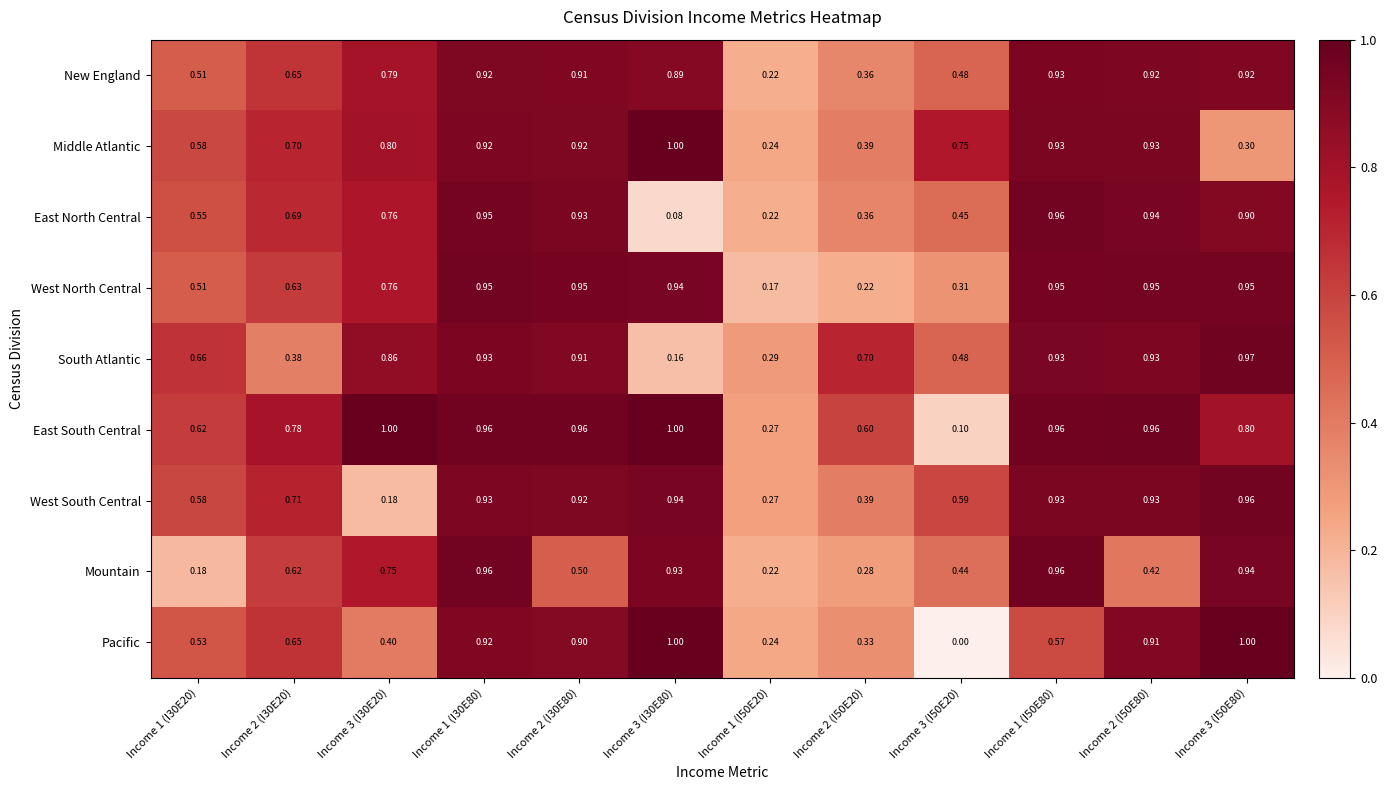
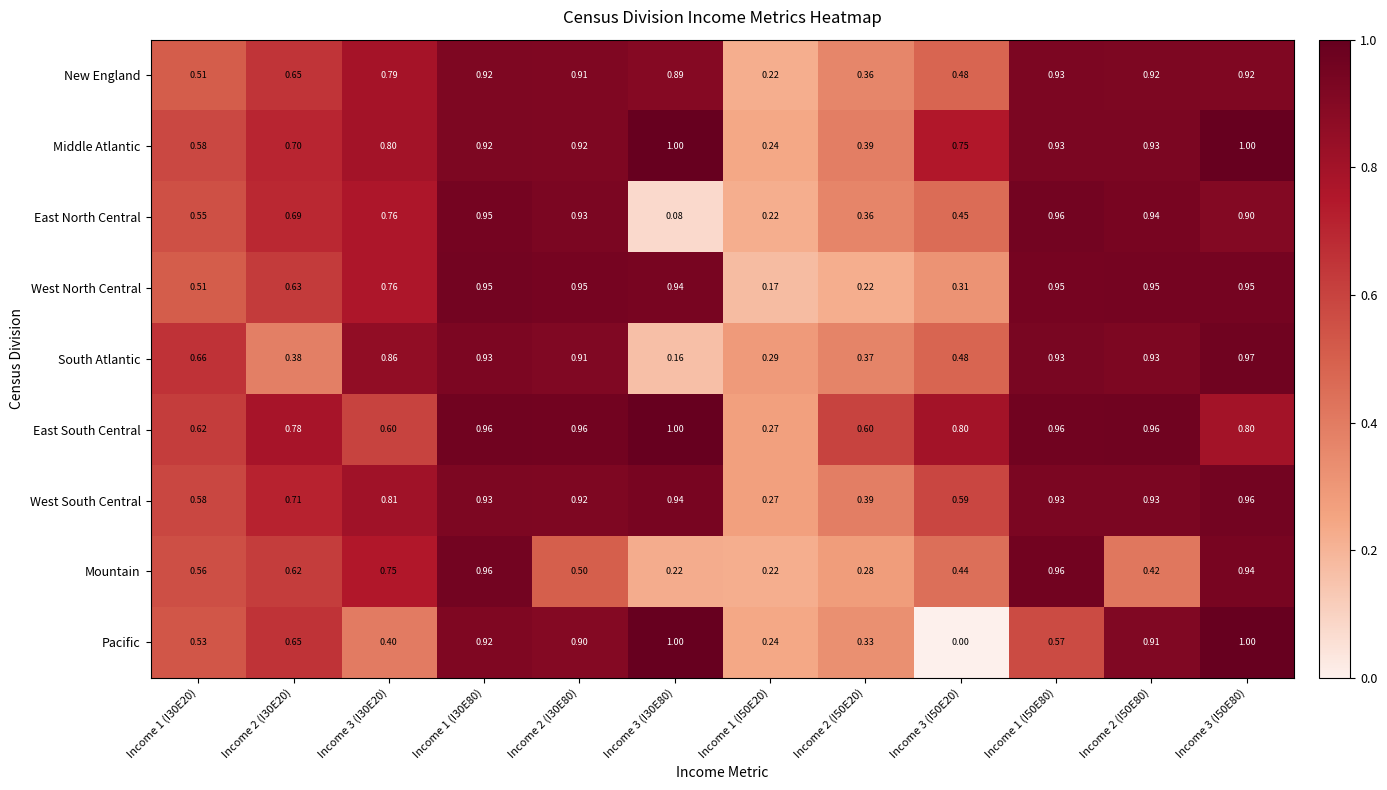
  {
    "New England": {
      "Income 1 (I30E20)": 0.51,
      "Income 2 (I30E20)": 0.65,
      "Income 3 (I30E20)": 0.79,
      "Income 1 (I30E80)": 0.92,
      "Income 2 (I30E80)": 0.91,
      "Income 3 (I30E80)": 0.89,
      "Income 1 (I50E20)": 0.22,
      "Income 2 (I50E20)": 0.36,
      "Income 3 (I50E20)": 0.48,
      "Income 1 (I50E80)": 0.93,
      "Income 2 (I50E80)": 0.92,
      "Income 3 (I50E80)": 0.92
    },
    "Middle Atlantic": {
      "Income 1 (I30E20)": 0.58,
      "Income 2 (I30E20)": 0.70,
      "Income 3 (I30E20)": 0.80,
      "Income 1 (I30E80)": 0.92,
      "Income 2 (I30E80)": 0.92,
      "Income 3 (I30E80)": 1.00,
      "Income 1 (I50E20)": 0.24,
      "Income 2 (I50E20)": 0.39,
      "Income 3 (I50E20)": 0.75,
      "Income 1 (I50E80)": 0.93,
      "Income 2 (I50E80)": 0.93,
-     "Income 3 (I50E80)": 0.30
+     "Income 3 (I50E80)": 1.00
    },
    "East North Central": {
      "Income 1 (I30E20)": 0.55,
      "Income 2 (I30E20)": 0.69,
      "Income 3 (I30E20)": 0.76,
      "Income 1 (I30E80)": 0.95,
      "Income 2 (I30E80)": 0.93,
      "Income 3 (I30E80)": 0.08,
      "Income 1 (I50E20)": 0.22,
      "Income 2 (I50E20)": 0.36,
      "Income 3 (I50E20)": 0.45,
      "Income 1 (I50E80)": 0.96,
      "Income 2 (I50E80)": 0.94,
      "Income 3 (I50E80)": 0.90
    },
    "West North Central": {
      "Income 1 (I30E20)": 0.51,
      "Income 2 (I30E20)": 0.63,
      "Income 3 (I30E20)": 0.76,
      "Income 1 (I30E80)": 0.95,
      "Income 2 (I30E80)": 0.95,
      "Income 3 (I30E80)": 0.94,
      "Income 1 (I50E20)": 0.17,
      "Income 2 (I50E20)": 0.22,
      "Income 3 (I50E20)": 0.31,
      "Income 1 (I50E80)": 0.95,
      "Income 2 (I50E80)": 0.95,
      "Income 3 (I50E80)": 0.95
    },
    "South Atlantic": {
      "Income 1 (I30E20)": 0.66,
      "Income 2 (I30E20)": 0.38,
      "Income 3 (I30E20)": 0.86,
      "Income 1 (I30E80)": 0.93,
      "Income 2 (I30E80)": 0.91,
      "Income 3 (I30E80)": 0.16,
      "Income 1 (I50E20)": 0.29,
-     "Income 2 (I50E20)": 0.70,
+     "Income 2 (I50E20)": 0.37,
      "Income 3 (I50E20)": 0.48,
      "Income 1 (I50E80)": 0.93,
      "Income 2 (I50E80)": 0.93,
      "Income 3 (I50E80)": 0.97
    },
    "East South Central": {
      "Income 1 (I30E20)": 0.62,
      "Income 2 (I30E20)": 0.78,
-     "Income 3 (I30E20)": 1.00,
+     "Income 3 (I30E20)": 0.60,
      "Income 1 (I30E80)": 0.96,
      "Income 2 (I30E80)": 0.96,
      "Income 3 (I30E80)": 1.00,
      "Income 1 (I50E20)": 0.27,
      "Income 2 (I50E20)": 0.60,
-     "Income 3 (I50E20)": 0.10,
+     "Income 3 (I50E20)": 0.80,
      "Income 1 (I50E80)": 0.96,
      "Income 2 (I50E80)": 0.96,
      "Income 3 (I50E80)": 0.80
    },
    "West South Central": {
      "Income 1 (I30E20)": 0.58,
      "Income 2 (I30E20)": 0.71,
-     "Income 3 (I30E20)": 0.18,
+     "Income 3 (I30E20)": 0.81,
      "Income 1 (I30E80)": 0.93,
      "Income 2 (I30E80)": 0.92,
      "Income 3 (I30E80)": 0.94,
      "Income 1 (I50E20)": 0.27,
      "Income 2 (I50E20)": 0.39,
      "Income 3 (I50E20)": 0.59,
      "Income 1 (I50E80)": 0.93,
      "Income 2 (I50E80)": 0.93,
      "Income 3 (I50E80)": 0.96
    },
    "Mountain": {
-     "Income 1 (I30E20)": 0.18,
+     "Income 1 (I30E20)": 0.56,
      "Income 2 (I30E20)": 0.62,
      "Income 3 (I30E20)": 0.75,
      "Income 1 (I30E80)": 0.96,
      "Income 2 (I30E80)": 0.50,
-     "Income 3 (I30E80)": 0.93,
+     "Income 3 (I30E80)": 0.22,
      "Income 1 (I50E20)": 0.22,
      "Income 2 (I50E20)": 0.28,
      "Income 3 (I50E20)": 0.44,
      "Income 1 (I50E80)": 0.96,
      "Income 2 (I50E80)": 0.42,
      "Income 3 (I50E80)": 0.94
    },
    "Pacific": {
      "Income 1 (I30E20)": 0.53,
      "Income 2 (I30E20)": 0.65,
      "Income 3 (I30E20)": 0.40,
      "Income 1 (I30E80)": 0.92,
      "Income 2 (I30E80)": 0.90,
      "Income 3 (I30E80)": 1.00,
      "Income 1 (I50E20)": 0.24,
      "Income 2 (I50E20)": 0.33,
      "Income 3 (I50E20)": 0.00,
      "Income 1 (I50E80)": 0.57,
      "Income 2 (I50E80)": 0.91,
      "Income 3 (I50E80)": 1.00
    }
  }
